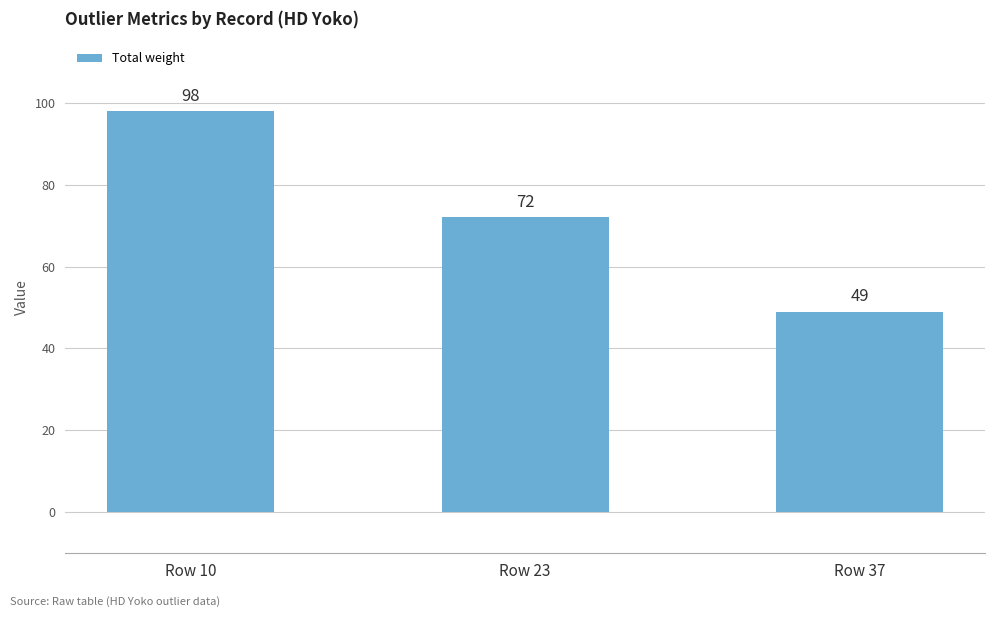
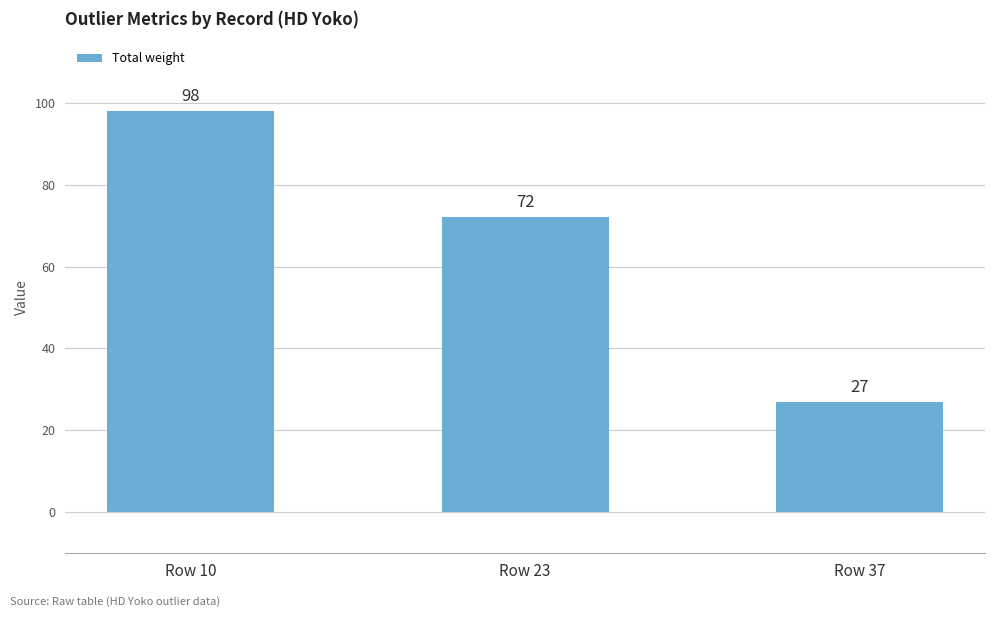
  {
    "Row 10": 98,
    "Row 23": 72,
-   "Row 37": 49
+   "Row 37": 27
  }
